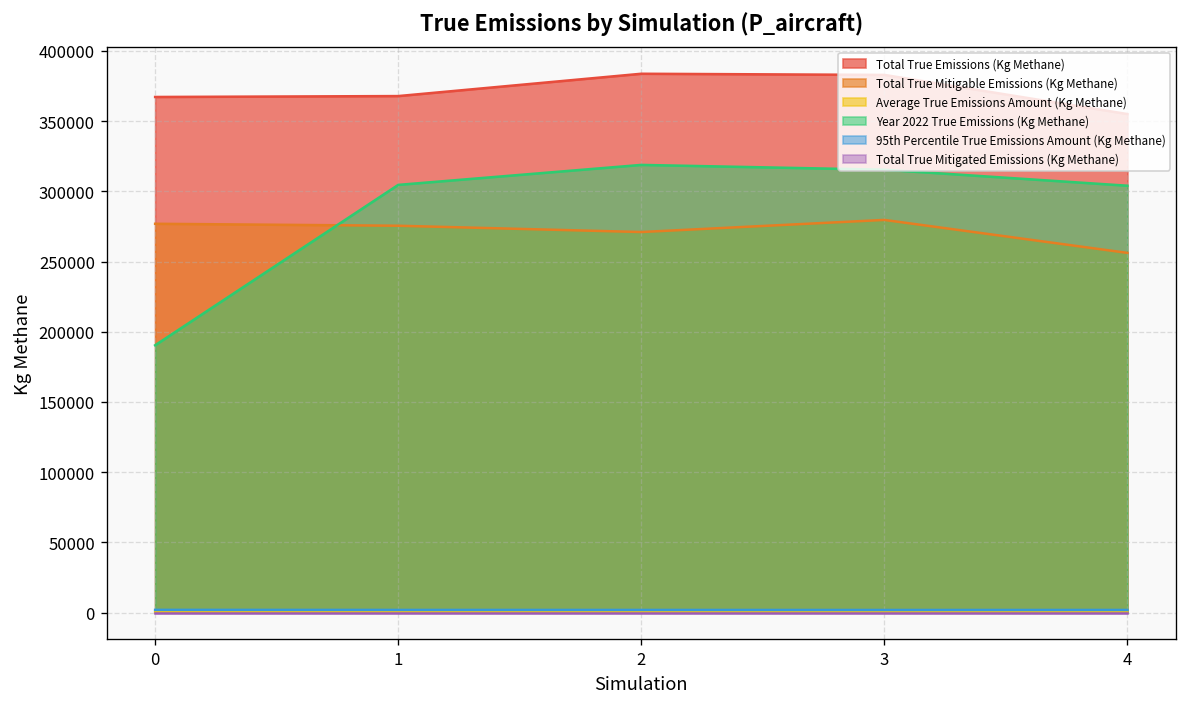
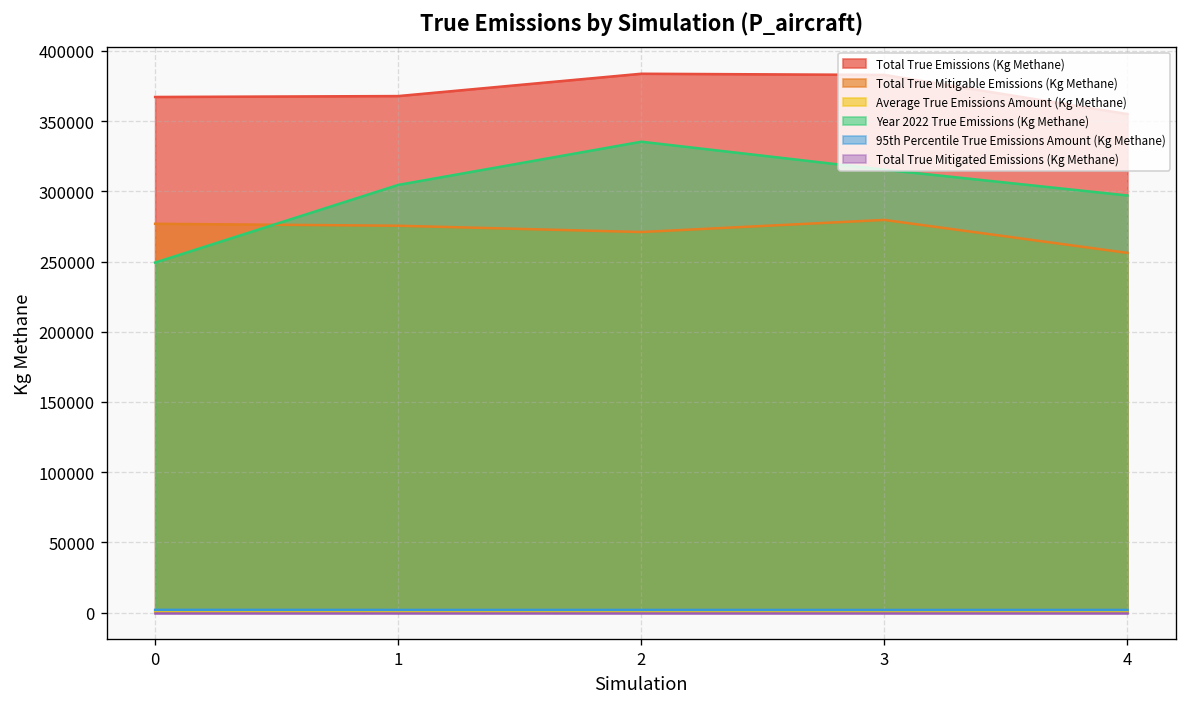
  {
    "Year 2022 True Emissions (Kg Methane)": {
-     "0": 190000,
+     "0": 249000,
      "1": 305000,
-     "2": 319000,
-     "4": 304000
+     "2": 335000,
+     "4": 297000
    }
  }
